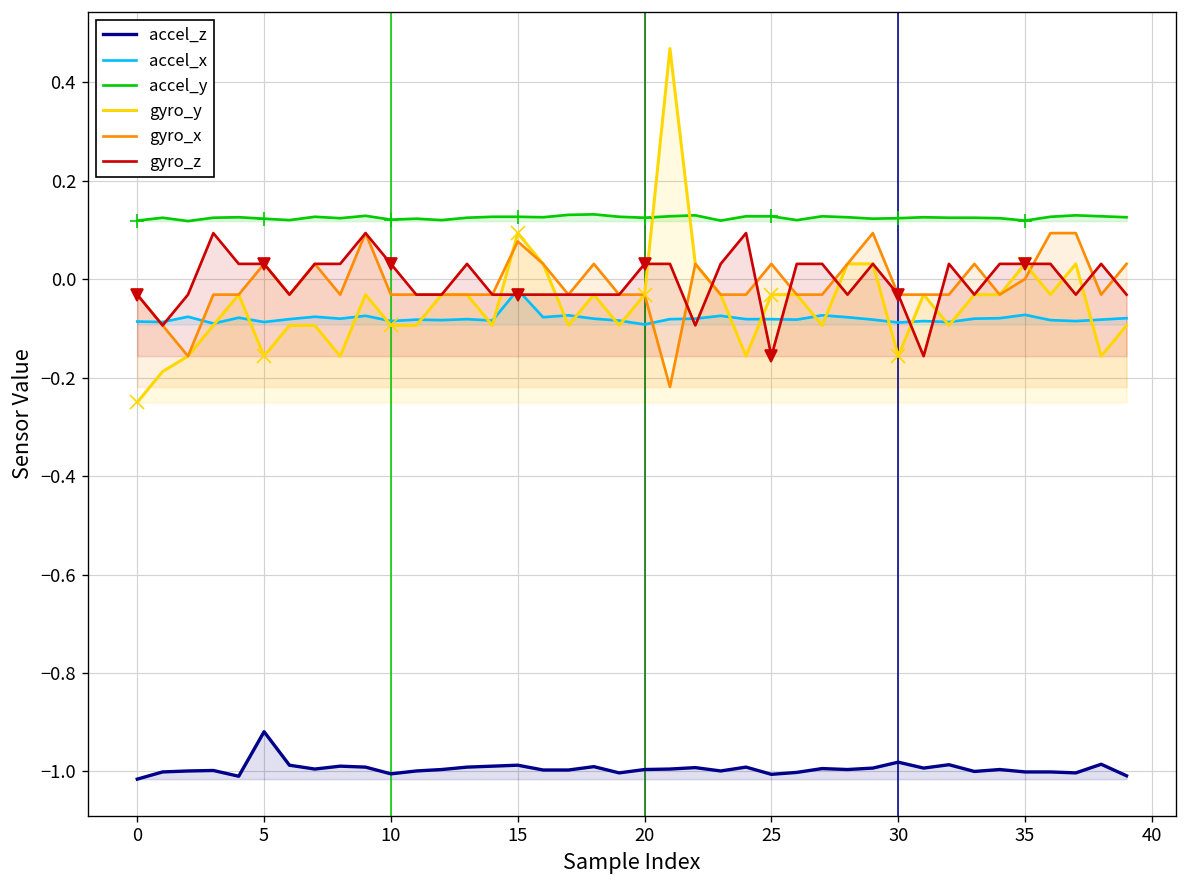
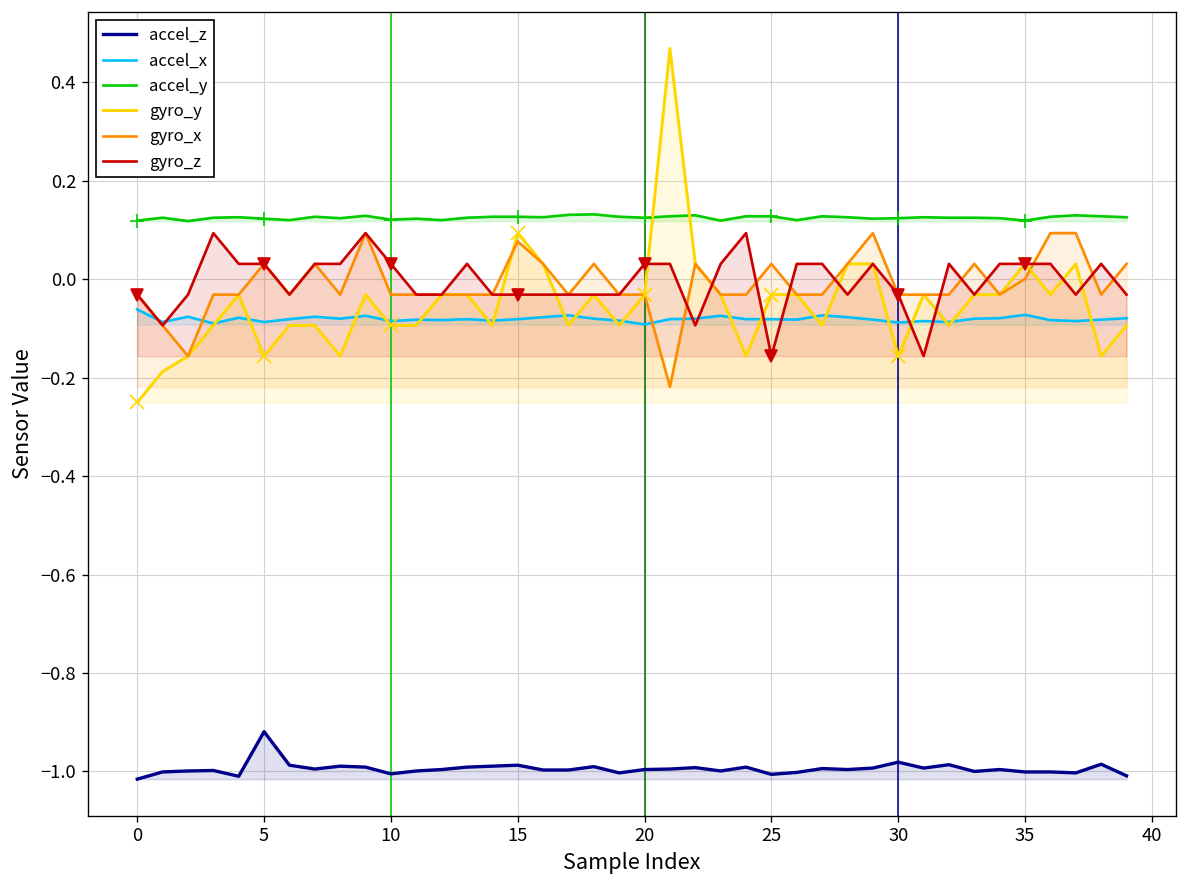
  {
    "accel_z": {
      "0": -1.02,
      "5": -0.92,
      "10": -1.00,
      "15": -0.99,
      "20": -1.00,
      "25": -1.01,
      "30": -0.98,
      "35": -1.00
    },
    "accel_x": {
-     "0": -0.09,
+     "0": -0.06,
      "5": -0.09,
      "10": -0.08,
-     "15": -0.02,
+     "15": -0.08,
      "20": -0.09,
      "25": -0.08,
      "30": -0.09,
      "35": -0.07
    },
    "gyro_x": {
      "10": -0.03,
      "15": 0.08,
      "25": 0.03,
      "35": 0.00
    }
  }
